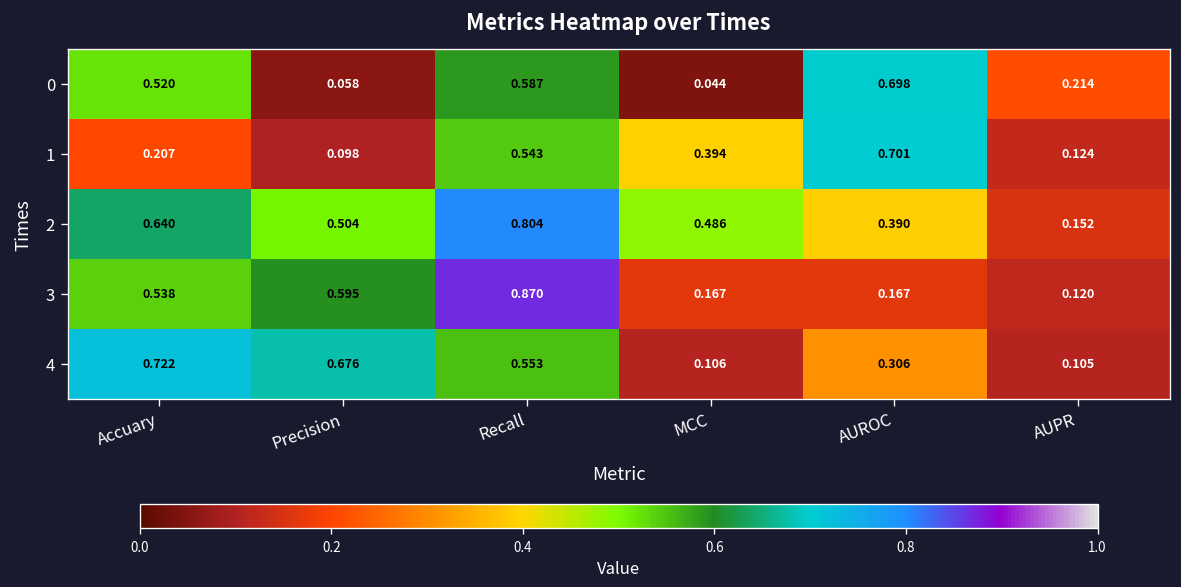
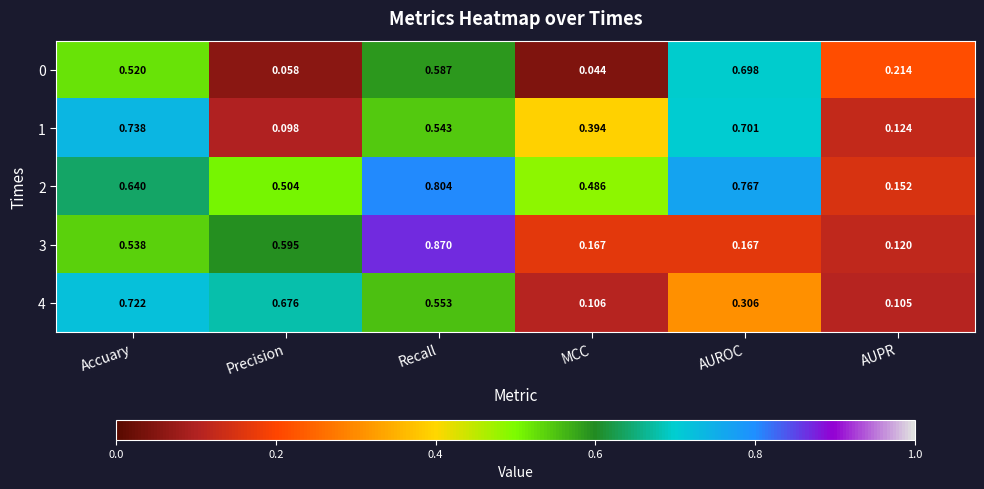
  {
    "0": {
      "Accuary": 0.520,
      "Precision": 0.058,
      "Recall": 0.587,
      "MCC": 0.044,
      "AUROC": 0.698,
      "AUPR": 0.214
    },
    "1": {
-     "Accuary": 0.207,
+     "Accuary": 0.738,
      "Precision": 0.098,
      "Recall": 0.543,
      "MCC": 0.394,
      "AUROC": 0.701,
      "AUPR": 0.124
    },
    "2": {
      "Accuary": 0.640,
      "Precision": 0.504,
      "Recall": 0.804,
      "MCC": 0.486,
-     "AUROC": 0.390,
+     "AUROC": 0.767,
      "AUPR": 0.152
    },
    "3": {
      "Accuary": 0.538,
      "Precision": 0.595,
      "Recall": 0.870,
      "MCC": 0.167,
      "AUROC": 0.167,
      "AUPR": 0.120
    },
    "4": {
      "Accuary": 0.722,
      "Precision": 0.676,
      "Recall": 0.553,
      "MCC": 0.106,
      "AUROC": 0.306,
      "AUPR": 0.105
    }
  }
